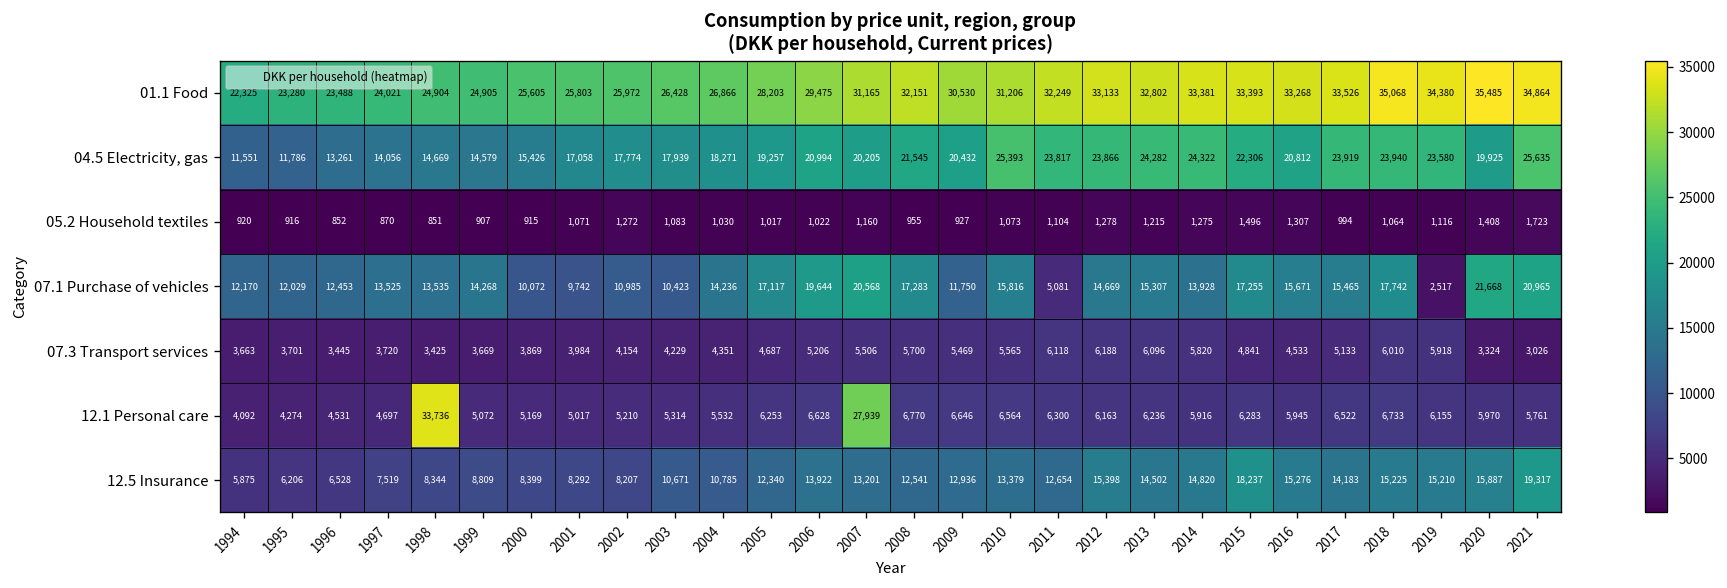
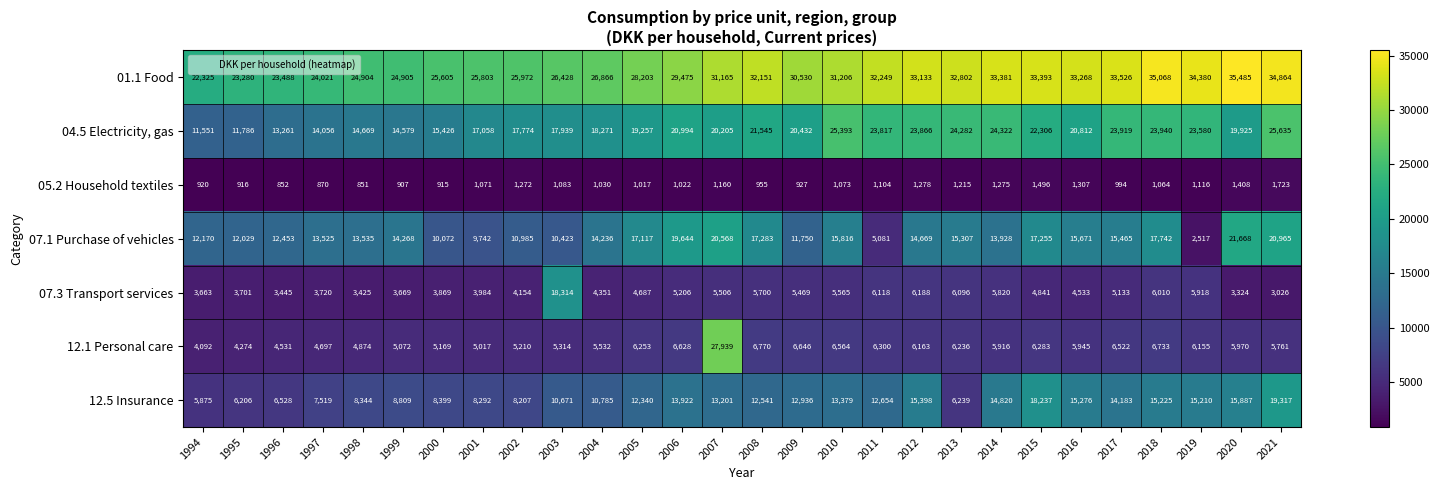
  {
    "01.1 Food": {
      "1999": "24,905",
      "2000": "25,605",
      "2001": "25,803",
      "2002": "25,972",
      "2003": "26,428",
      "2004": "26,866",
      "2005": "28,203",
      "2006": "29,475",
      "2007": "31,165",
      "2008": "32,151",
      "2009": "30,530",
      "2010": "31,206",
      "2011": "32,249",
      "2012": "33,133",
      "2013": "32,802",
      "2014": "33,381",
      "2015": "33,393",
      "2016": "33,268",
      "2017": "33,526",
      "2018": "35,068",
      "2019": "34,380",
      "2020": "35,485",
      "2021": "34,864"
    },
    "04.5 Electricity, gas": {
      "1994": "11,551",
      "1995": "11,786",
      "1996": "13,261",
      "1997": "14,056",
      "1998": "14,669",
      "1999": "14,579",
      "2000": "15,426",
      "2001": "17,058",
      "2002": "17,774",
      "2003": "17,939",
      "2004": "18,271",
      "2005": "19,257",
      "2006": "20,994",
      "2007": "20,205",
      "2008": "21,545",
      "2009": "20,432",
      "2010": "25,393",
      "2011": "23,817",
      "2012": "23,866",
      "2013": "24,282",
      "2014": "24,322",
      "2015": "22,306",
      "2016": "20,812",
      "2017": "23,919",
      "2018": "23,940",
      "2019": "23,580",
      "2020": "19,925",
      "2021": "25,635"
    },
    "05.2 Household textiles": {
      "1994": "920",
      "1995": "916",
      "1996": "852",
      "1997": "870",
      "1998": "851",
      "1999": "907",
      "2000": "915",
      "2001": "1,071",
      "2002": "1,272",
      "2003": "1,083",
      "2004": "1,030",
      "2005": "1,017",
      "2006": "1,022",
      "2007": "1,160",
      "2008": "955",
      "2009": "927",
      "2010": "1,073",
      "2011": "1,104",
      "2012": "1,278",
      "2013": "1,215",
      "2014": "1,275",
      "2015": "1,496",
      "2016": "1,307",
      "2017": "994",
      "2018": "1,064",
      "2019": "1,116",
      "2020": "1,408",
      "2021": "1,723"
    },
    "07.1 Purchase of vehicles": {
      "1994": "12,170",
      "1995": "12,029",
      "1996": "12,453",
      "1997": "13,525",
      "1998": "13,535",
      "1999": "14,268",
      "2000": "10,072",
      "2001": "9,742",
      "2002": "10,985",
      "2003": "10,423",
      "2004": "14,236",
      "2005": "17,117",
      "2006": "19,644",
      "2007": "20,568",
      "2008": "17,283",
      "2009": "11,750",
      "2010": "15,816",
      "2011": "5,081",
      "2012": "14,669",
      "2013": "15,307",
      "2014": "13,928",
      "2015": "17,255",
      "2016": "15,671",
      "2017": "15,465",
      "2018": "17,742",
      "2019": "2,517",
      "2020": "21,668",
      "2021": "20,965"
    },
    "07.3 Transport services": {
      "1994": "3,663",
      "1995": "3,701",
      "1996": "3,445",
      "1997": "3,720",
      "1998": "3,425",
      "1999": "3,669",
      "2000": "3,869",
      "2001": "3,984",
      "2002": "4,154",
-     "2003": "4,229",
+     "2003": "18,314",
      "2004": "4,351",
      "2005": "4,687",
      "2006": "5,206",
      "2007": "5,506",
      "2008": "5,700",
      "2009": "5,469",
      "2010": "5,565",
      "2011": "6,118",
      "2012": "6,188",
      "2013": "6,096",
      "2014": "5,820",
      "2015": "4,841",
      "2016": "4,533",
      "2017": "5,133",
      "2018": "6,010",
      "2019": "5,918",
      "2020": "3,324",
      "2021": "3,026"
    },
    "12.1 Personal care": {
      "1994": "4,092",
      "1995": "4,274",
      "1996": "4,531",
      "1997": "4,697",
-     "1998": "33,736",
+     "1998": "4,874",
      "1999": "5,072",
      "2000": "5,169",
      "2001": "5,017",
      "2002": "5,210",
      "2003": "5,314",
      "2004": "5,532",
      "2005": "6,253",
      "2006": "6,628",
      "2007": "27,939",
      "2008": "6,770",
      "2009": "6,646",
      "2010": "6,564",
      "2011": "6,300",
      "2012": "6,163",
      "2013": "6,236",
      "2014": "5,916",
      "2015": "6,283",
      "2016": "5,945",
      "2017": "6,522",
      "2018": "6,733",
      "2019": "6,155",
      "2020": "5,970",
      "2021": "5,761"
    },
    "12.5 Insurance": {
      "1994": "5,875",
      "1995": "6,206",
      "1996": "6,528",
      "1997": "7,519",
      "1998": "8,344",
      "1999": "8,809",
      "2000": "8,399",
      "2001": "8,292",
      "2002": "8,207",
      "2003": "10,671",
      "2004": "10,785",
      "2005": "12,340",
      "2006": "13,922",
      "2007": "13,201",
      "2008": "12,541",
      "2009": "12,936",
      "2010": "13,379",
      "2011": "12,654",
      "2012": "15,398",
-     "2013": "14,502",
+     "2013": "6,239",
      "2014": "14,820",
      "2015": "18,237",
      "2016": "15,276",
      "2017": "14,183",
      "2018": "15,225",
      "2019": "15,210",
      "2020": "15,887",
      "2021": "19,317"
    }
  }
